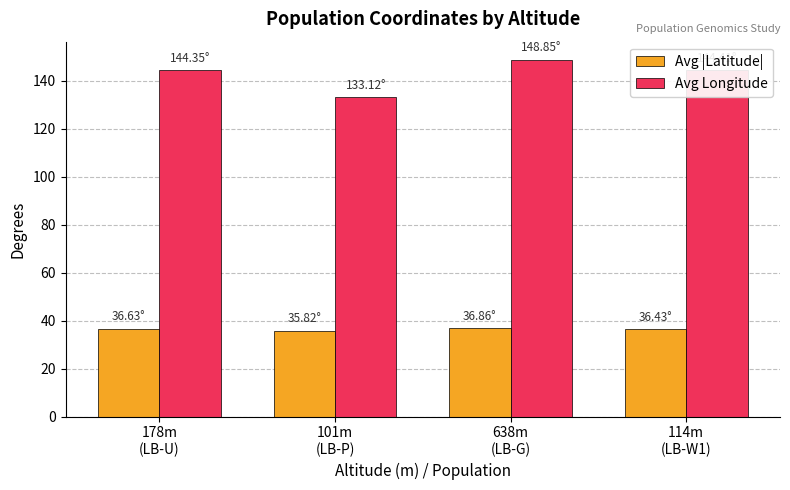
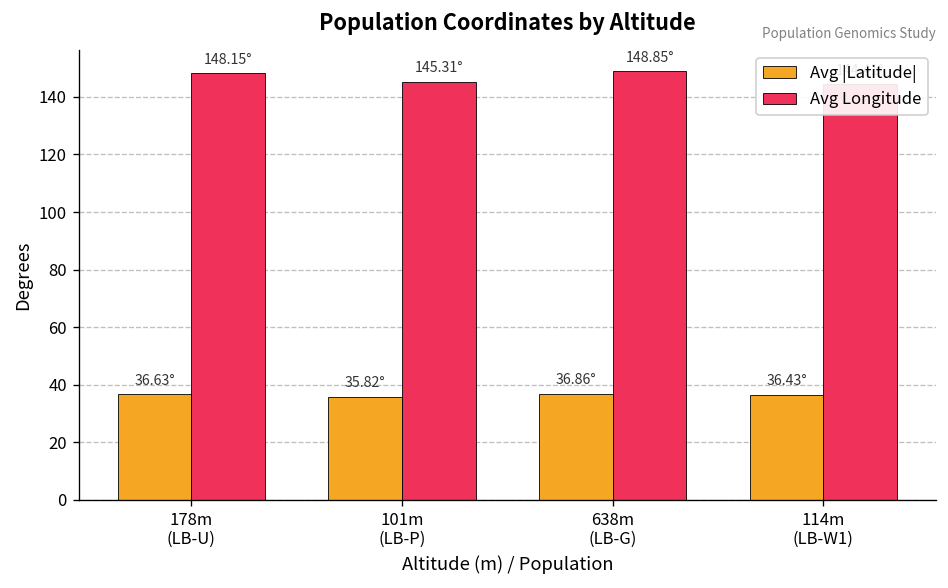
  {
    "Avg |Latitude|": {
      "178m (LB-U)": "36.63°",
      "101m (LB-P)": "35.82°",
      "638m (LB-G)": "36.86°",
      "114m (LB-W1)": "36.43°"
    },
    "Avg Longitude": {
-     "178m (LB-U)": "144.35°",
-     "101m (LB-P)": "133.12°",
+     "178m (LB-U)": "148.15°",
+     "101m (LB-P)": "145.31°",
      "638m (LB-G)": "148.85°"
    }
  }
